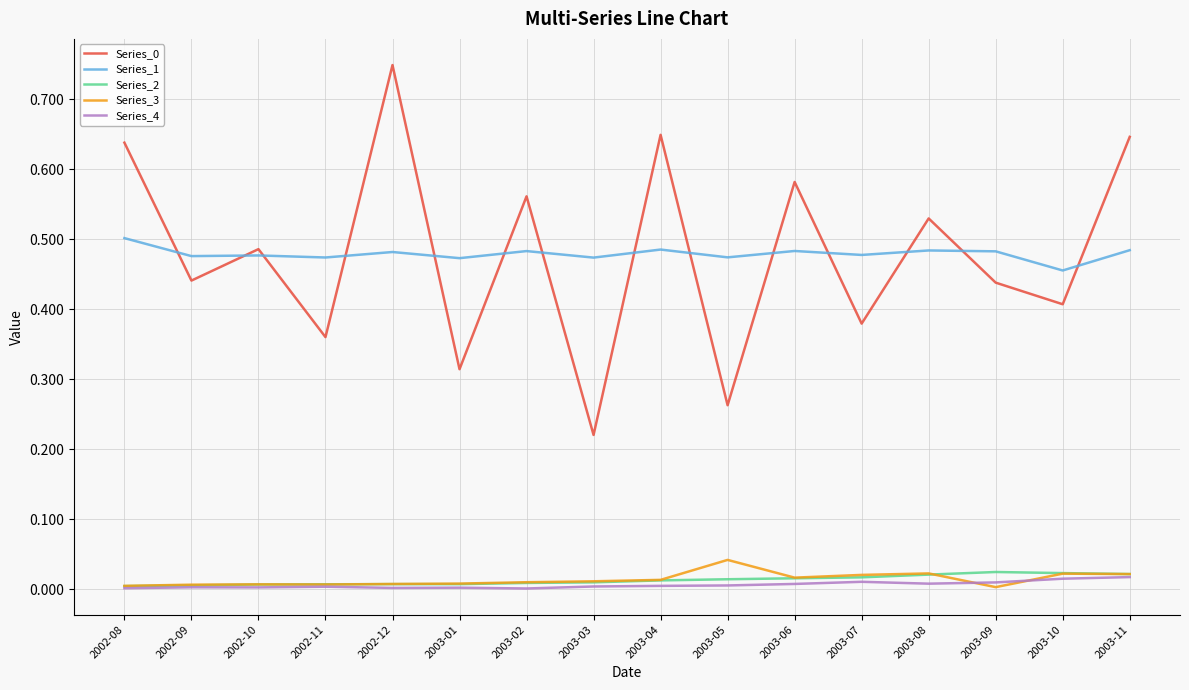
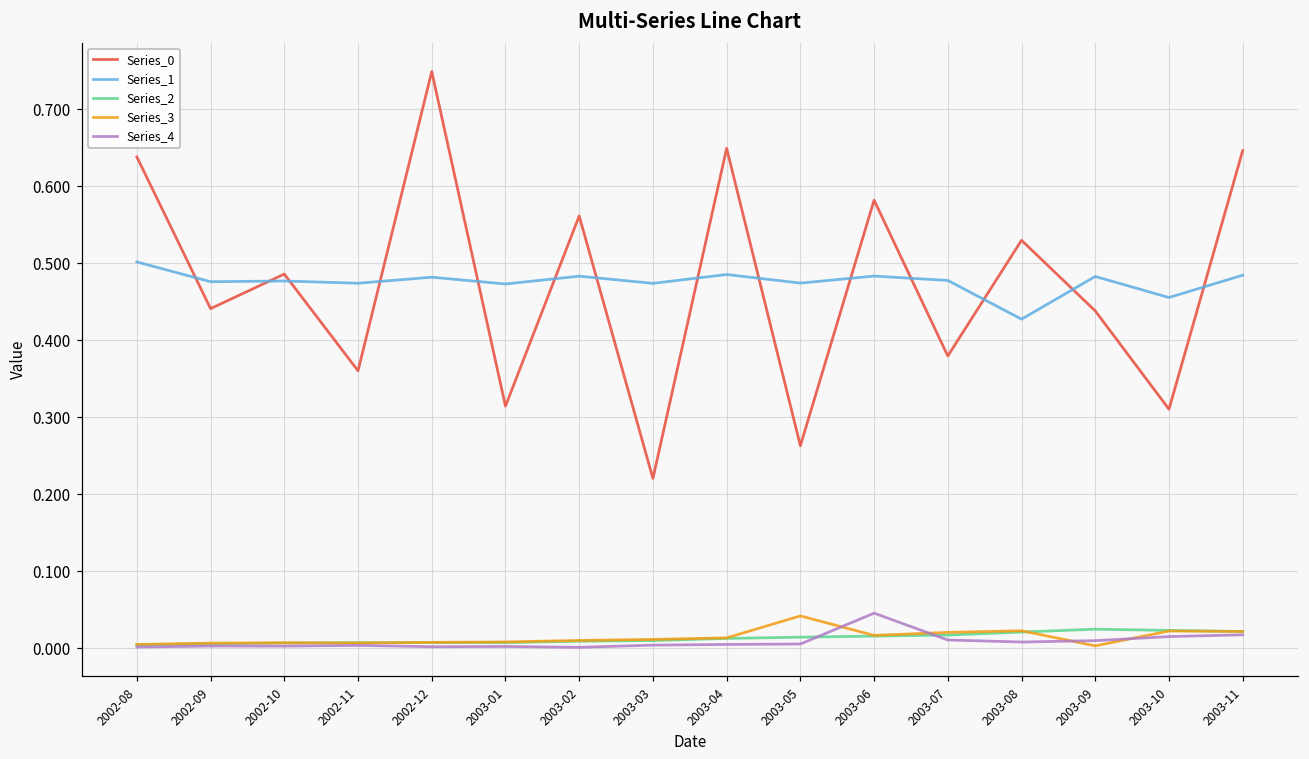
  {
    "Series_0": {
      "2002-08": 0.64,
      "2002-09": 0.44,
      "2002-10": 0.49,
      "2002-11": 0.36,
      "2002-12": 0.75,
      "2003-01": 0.31,
      "2003-02": 0.56,
      "2003-03": 0.22,
      "2003-04": 0.65,
      "2003-05": 0.26,
      "2003-06": 0.58,
      "2003-07": 0.38,
      "2003-08": 0.53,
      "2003-09": 0.44,
-     "2003-10": 0.41,
+     "2003-10": 0.31,
      "2003-11": 0.65
    },
    "Series_1": {
      "2002-08": 0.50,
      "2002-09": 0.48,
      "2002-10": 0.48,
      "2002-11": 0.47,
      "2002-12": 0.48,
      "2003-01": 0.47,
      "2003-02": 0.48,
      "2003-03": 0.47,
      "2003-04": 0.49,
      "2003-05": 0.47,
      "2003-06": 0.48,
      "2003-07": 0.48,
-     "2003-08": 0.48,
+     "2003-08": 0.43,
      "2003-09": 0.48,
      "2003-10": 0.46,
      "2003-11": 0.48
    },
    "Series_2": {
      "2003-05": 0.01,
      "2003-09": 0.02
    },
    "Series_3": {
      "2003-05": 0.04,
      "2003-09": 0.00
    },
    "Series_4": {
      "2002-10": 0.00,
      "2002-12": 0.00,
      "2003-01": 0.00,
      "2003-02": 0.00,
      "2003-03": 0.00,
      "2003-04": 0.00,
      "2003-05": 0.01,
-     "2003-06": 0.01,
+     "2003-06": 0.05,
      "2003-07": 0.01,
      "2003-08": 0.01,
      "2003-09": 0.01,
      "2003-10": 0.02,
      "2003-11": 0.02
    }
  }
